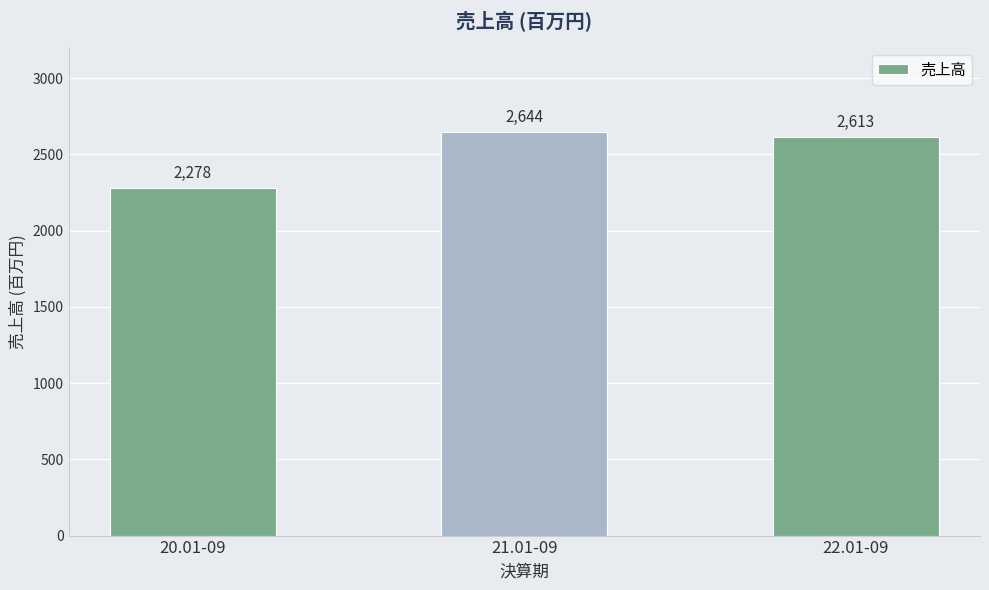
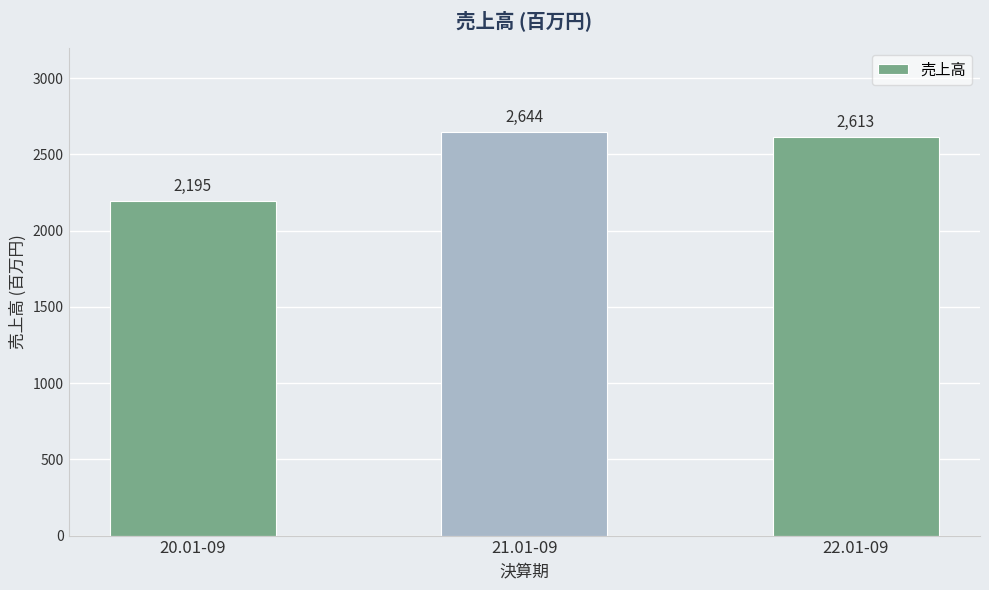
  {
-   "20.01-09": "2,278",
+   "20.01-09": "2,195",
    "21.01-09": "2,644",
    "22.01-09": "2,613"
  }
